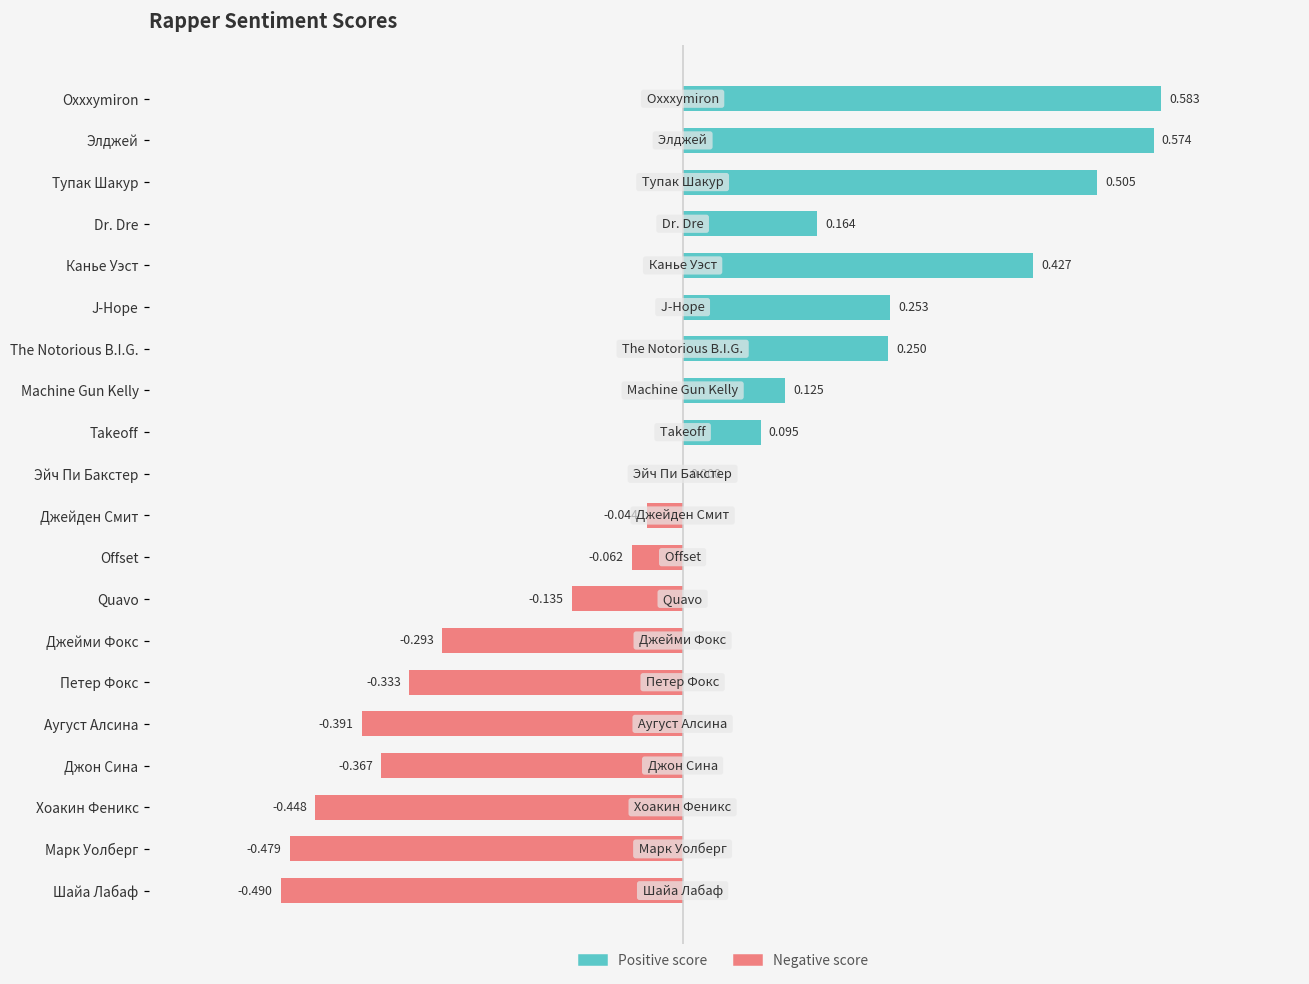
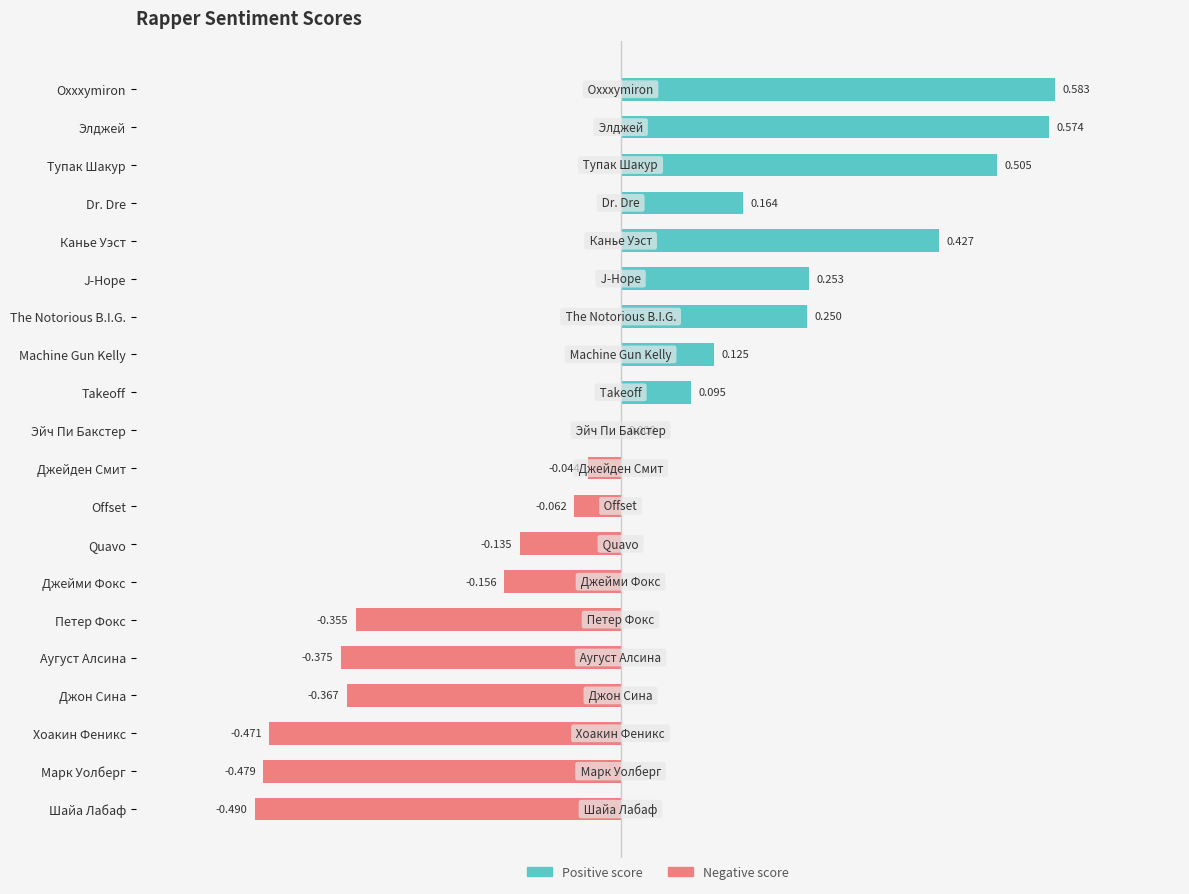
  {
    "Positive score": {
      "Oxxxymiron": 0.583,
      "Элджей": 0.574,
      "Тупак Шакур": 0.505,
      "Dr. Dre": 0.164,
      "Канье Уэст": 0.427,
      "J-Hope": 0.253,
      "The Notorious B.I.G.": 0.250,
      "Machine Gun Kelly": 0.125,
      "Takeoff": 0.095
    },
    "Negative score": {
      "Offset": -0.062,
      "Quavo": -0.135,
-     "Джейми Фокс": -0.293,
-     "Петер Фокс": -0.333,
-     "Аугуст Алсина": -0.391,
+     "Джейми Фокс": -0.156,
+     "Петер Фокс": -0.355,
+     "Аугуст Алсина": -0.375,
      "Джон Сина": -0.367,
-     "Хоакин Феникс": -0.448,
+     "Хоакин Феникс": -0.471,
      "Марк Уолберг": -0.479,
      "Шайа Лабаф": -0.490
    }
  }
